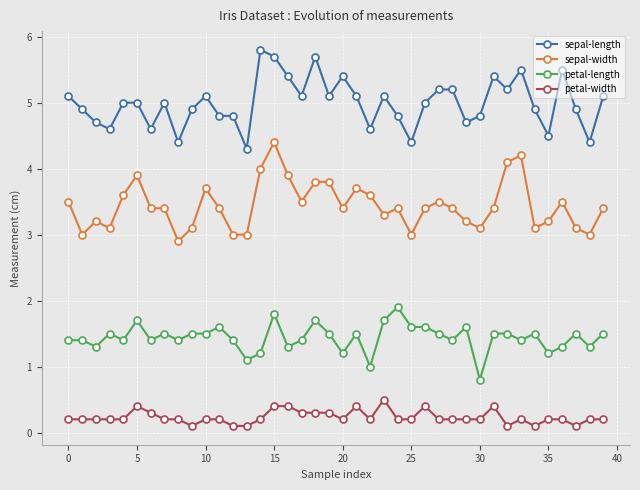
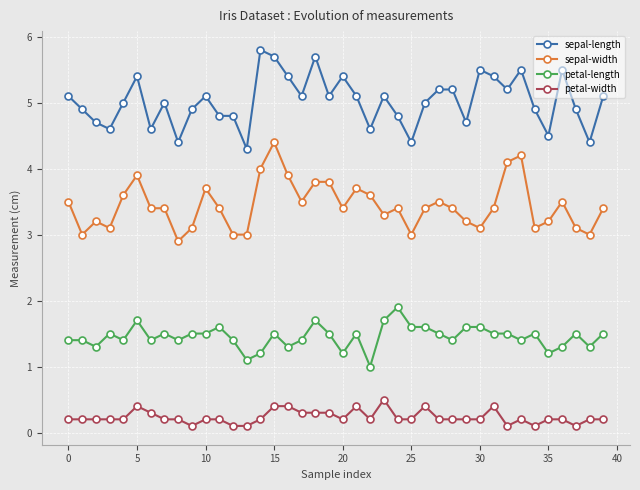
  {
    "sepal-length": {
      "0": 5.1,
-     "5": 5.0,
+     "5": 5.4,
      "10": 5.1,
      "15": 5.7,
      "20": 5.4,
      "25": 4.4,
-     "30": 4.8,
+     "30": 5.5,
      "35": 4.5
    },
    "sepal-width": {
      "0": 3.5,
      "5": 3.9,
      "10": 3.7,
      "15": 4.4,
      "20": 3.4,
      "25": 3.0,
      "30": 3.1,
      "35": 3.2
    },
    "petal-length": {
      "0": 1.4,
      "5": 1.7,
      "10": 1.5,
-     "15": 1.8,
+     "15": 1.5,
      "20": 1.2,
      "25": 1.6,
-     "30": 0.8,
+     "30": 1.6,
      "35": 1.2
    },
    "petal-width": {
      "0": 0.2,
      "5": 0.4,
      "10": 0.2,
      "15": 0.4,
      "20": 0.2,
      "25": 0.2,
      "30": 0.2,
      "35": 0.2
    }
  }
